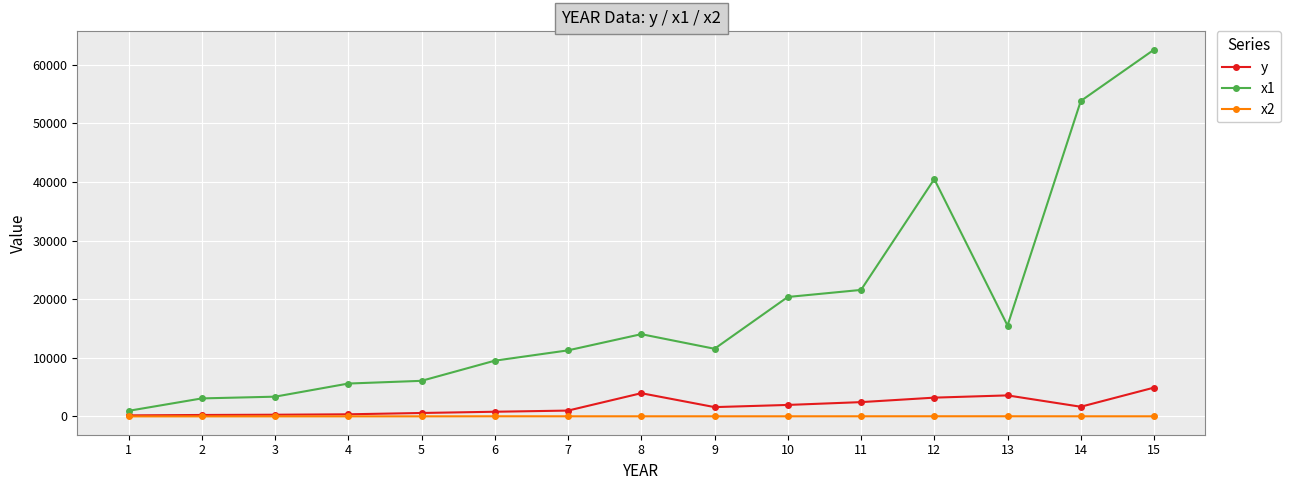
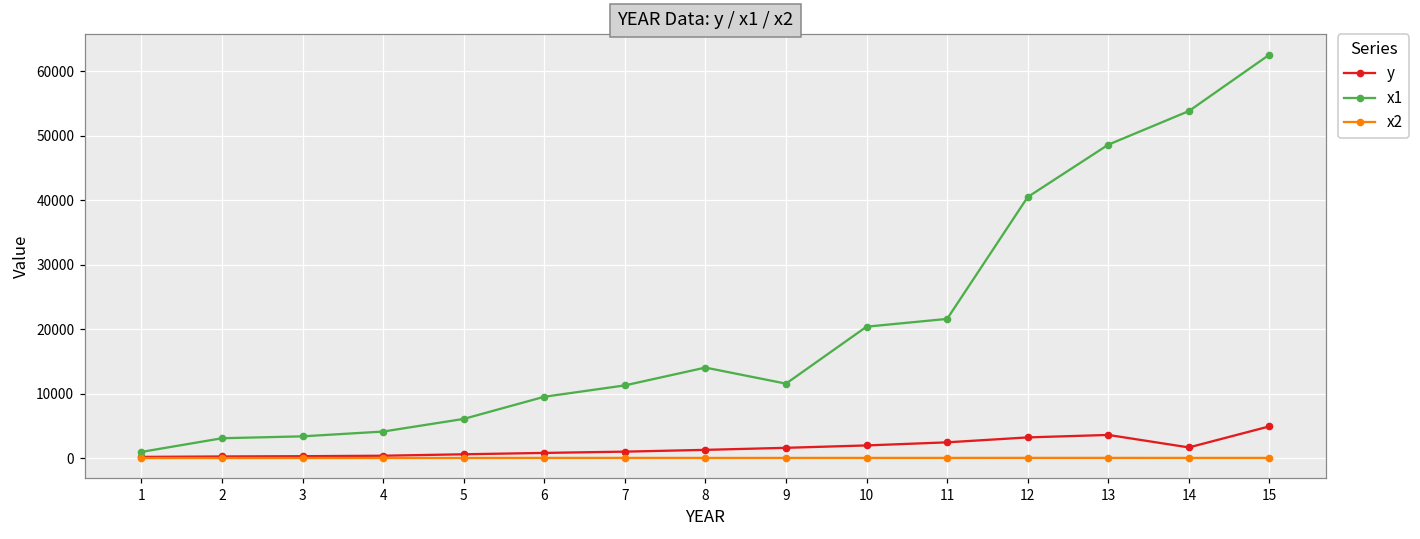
  {
    "y": {
      "5": 1000,
      "6": 1000,
      "7": 1000,
-     "8": 4000,
+     "8": 1000,
      "9": 2000,
      "10": 2000,
      "11": 2000,
      "12": 3000,
      "13": 4000,
      "14": 2000,
      "15": 5000
    },
    "x1": {
      "1": 1000,
      "2": 3000,
      "3": 3000,
-     "4": 6000,
+     "4": 4000,
      "5": 6000,
      "6": 10000,
      "7": 11000,
      "8": 14000,
      "9": 12000,
      "10": 20000,
      "11": 22000,
      "12": 40000,
-     "13": 16000,
+     "13": 49000,
      "14": 54000,
      "15": 63000
    },
    "x2": {
      "5": 0,
      "6": 0,
      "7": 0,
      "8": 0,
      "9": 0,
      "10": 0,
      "11": 0,
      "12": 0,
      "13": 0,
      "14": 0,
      "15": 0
    }
  }
